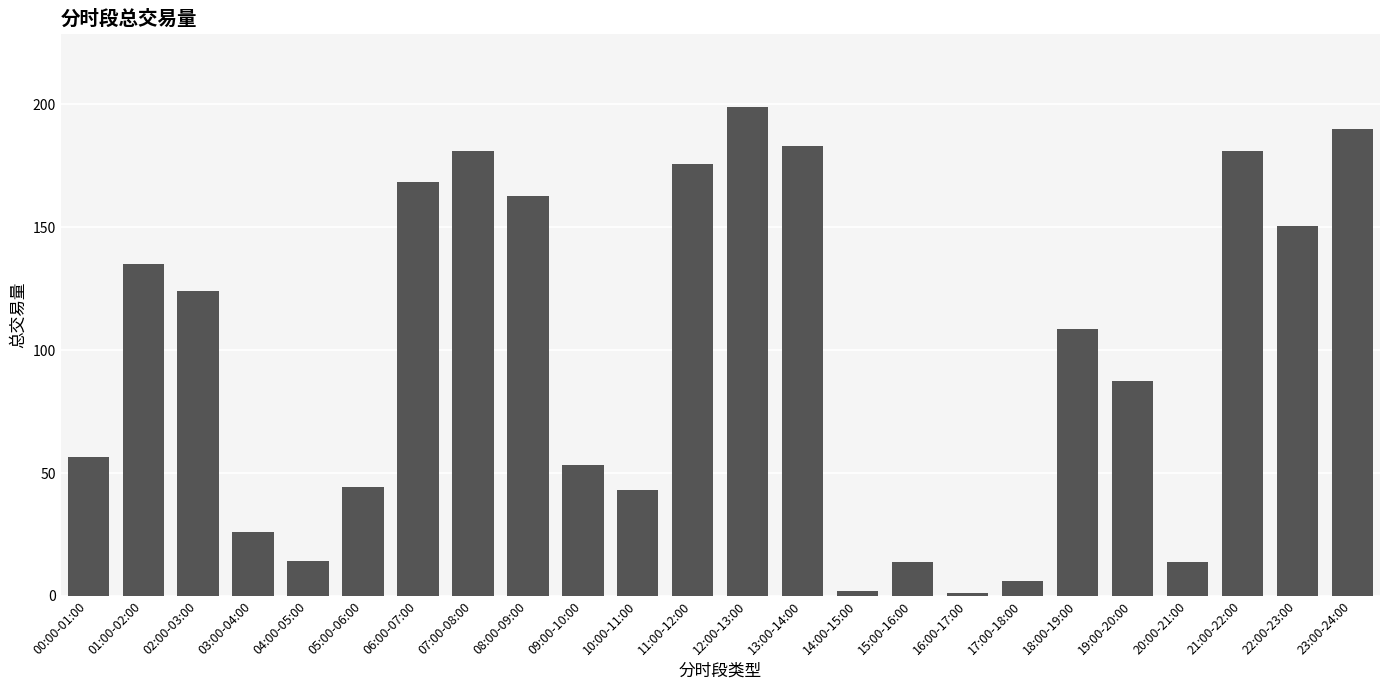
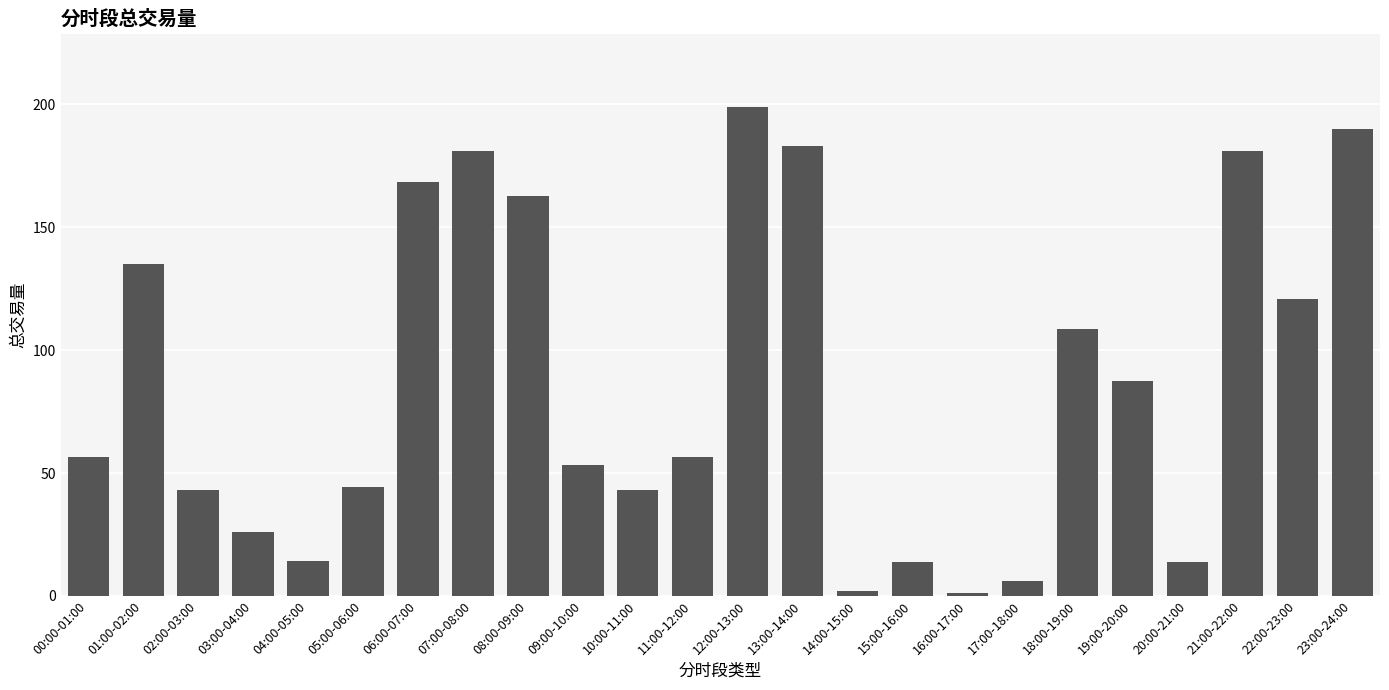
  {
    "00:00-01:00": 57,
    "01:00-02:00": 135,
-   "02:00-03:00": 124,
+   "02:00-03:00": 43,
    "03:00-04:00": 26,
    "04:00-05:00": 14,
    "05:00-06:00": 44,
    "06:00-07:00": 168,
    "07:00-08:00": 181,
    "08:00-09:00": 163,
    "09:00-10:00": 53,
    "10:00-11:00": 43,
-   "11:00-12:00": 176,
+   "11:00-12:00": 56,
    "12:00-13:00": 199,
    "13:00-14:00": 183,
    "14:00-15:00": 2,
    "15:00-16:00": 14,
    "16:00-17:00": 1,
    "17:00-18:00": 6,
    "18:00-19:00": 108,
    "19:00-20:00": 87,
    "20:00-21:00": 14,
    "21:00-22:00": 181,
-   "22:00-23:00": 151,
+   "22:00-23:00": 121,
    "23:00-24:00": 190
  }
